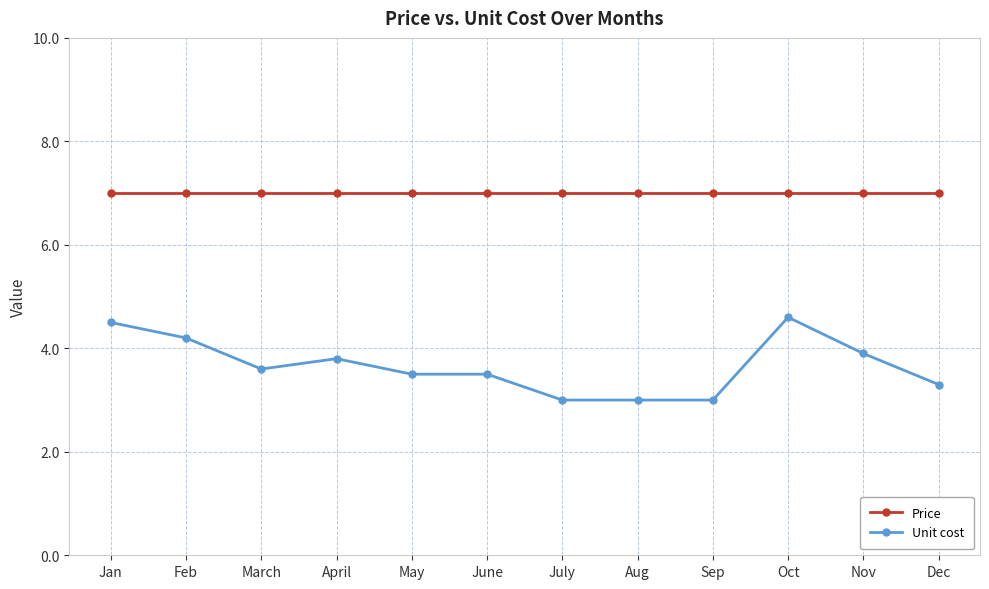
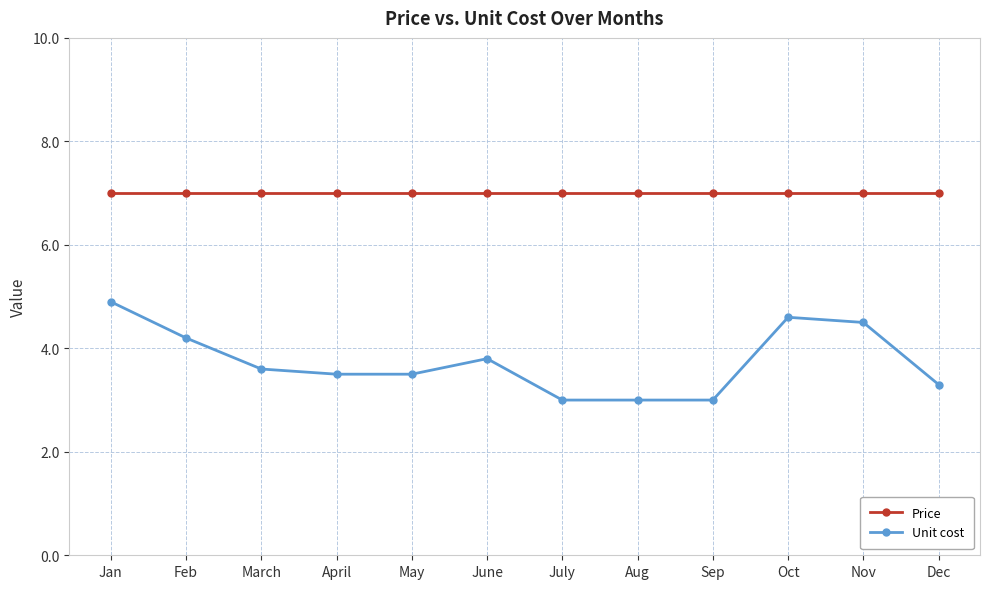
  {
    "Price": {
      "Jan": 7.0,
      "Feb": 7.0,
      "March": 7.0,
      "April": 7.0,
      "May": 7.0,
      "June": 7.0,
      "July": 7.0,
      "Aug": 7.0,
      "Sep": 7.0,
      "Oct": 7.0,
      "Nov": 7.0,
      "Dec": 7.0
    },
    "Unit cost": {
-     "Jan": 4.5,
+     "Jan": 4.9,
      "Feb": 4.2,
      "March": 3.6,
-     "April": 3.8,
+     "April": 3.5,
      "May": 3.5,
-     "June": 3.5,
+     "June": 3.8,
      "July": 3.0,
      "Aug": 3.0,
      "Sep": 3.0,
      "Oct": 4.6,
-     "Nov": 3.9,
+     "Nov": 4.5,
      "Dec": 3.3
    }
  }
